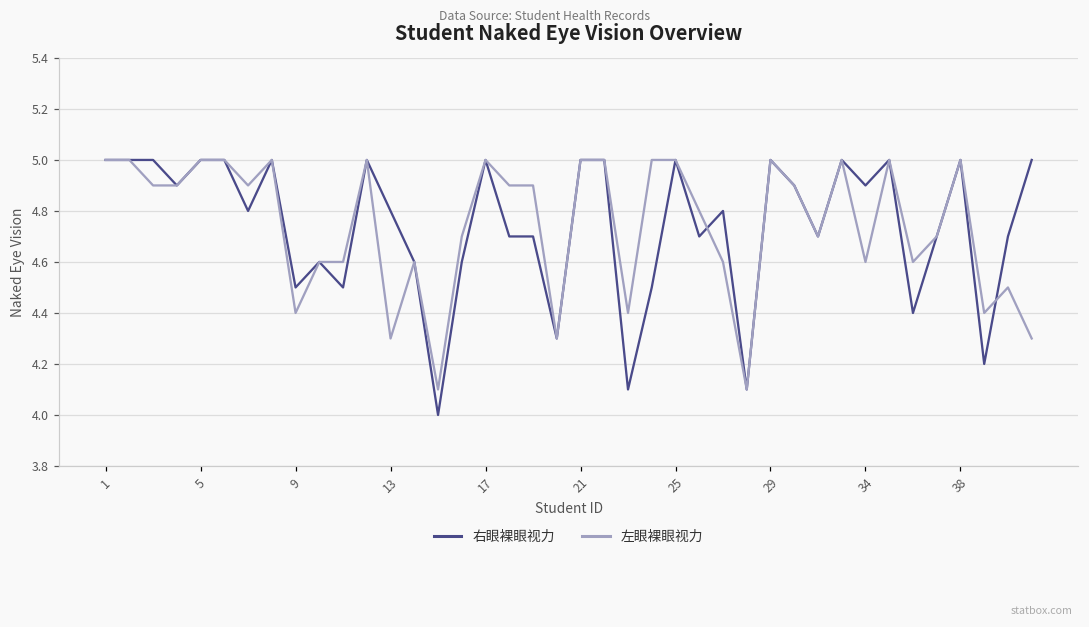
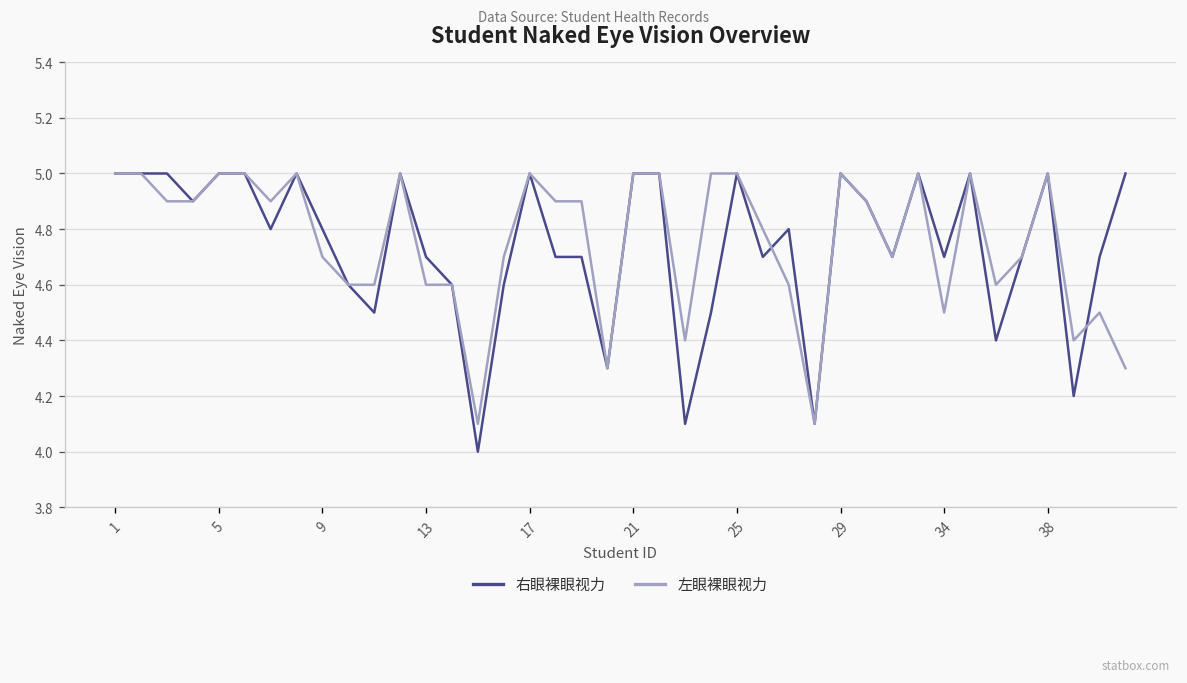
  {
    "右眼裸眼视力": {
-     "9": 4.5,
-     "13": 4.8,
-     "34": 4.9
+     "9": 4.8,
+     "13": 4.7,
+     "34": 4.7
    },
    "左眼裸眼视力": {
-     "9": 4.4,
-     "13": 4.3,
-     "34": 4.6
+     "9": 4.7,
+     "13": 4.6,
+     "34": 4.5
    }
  }
